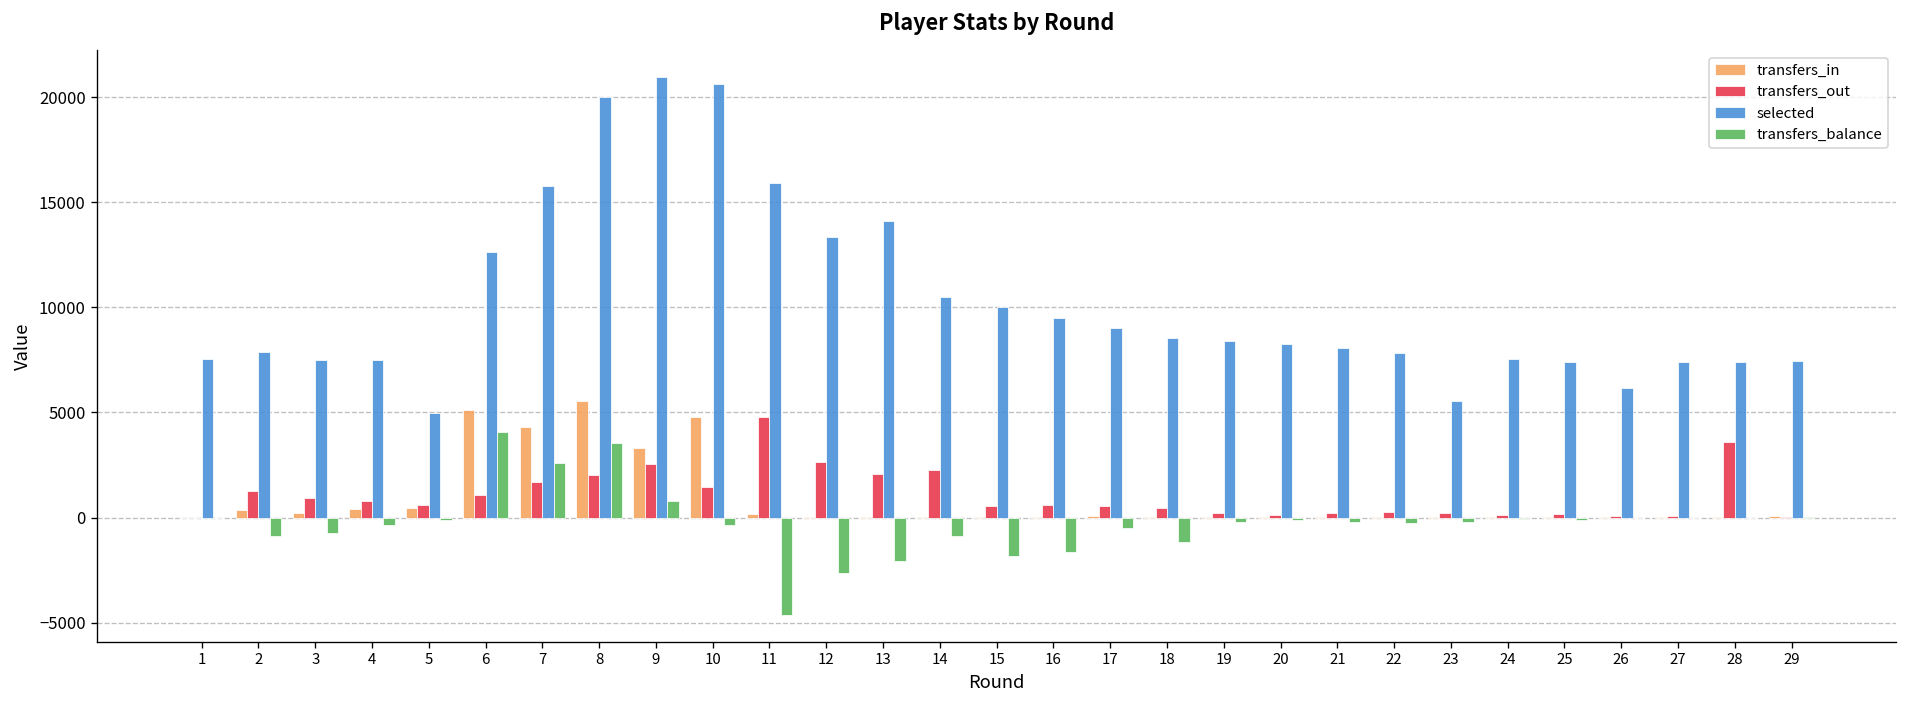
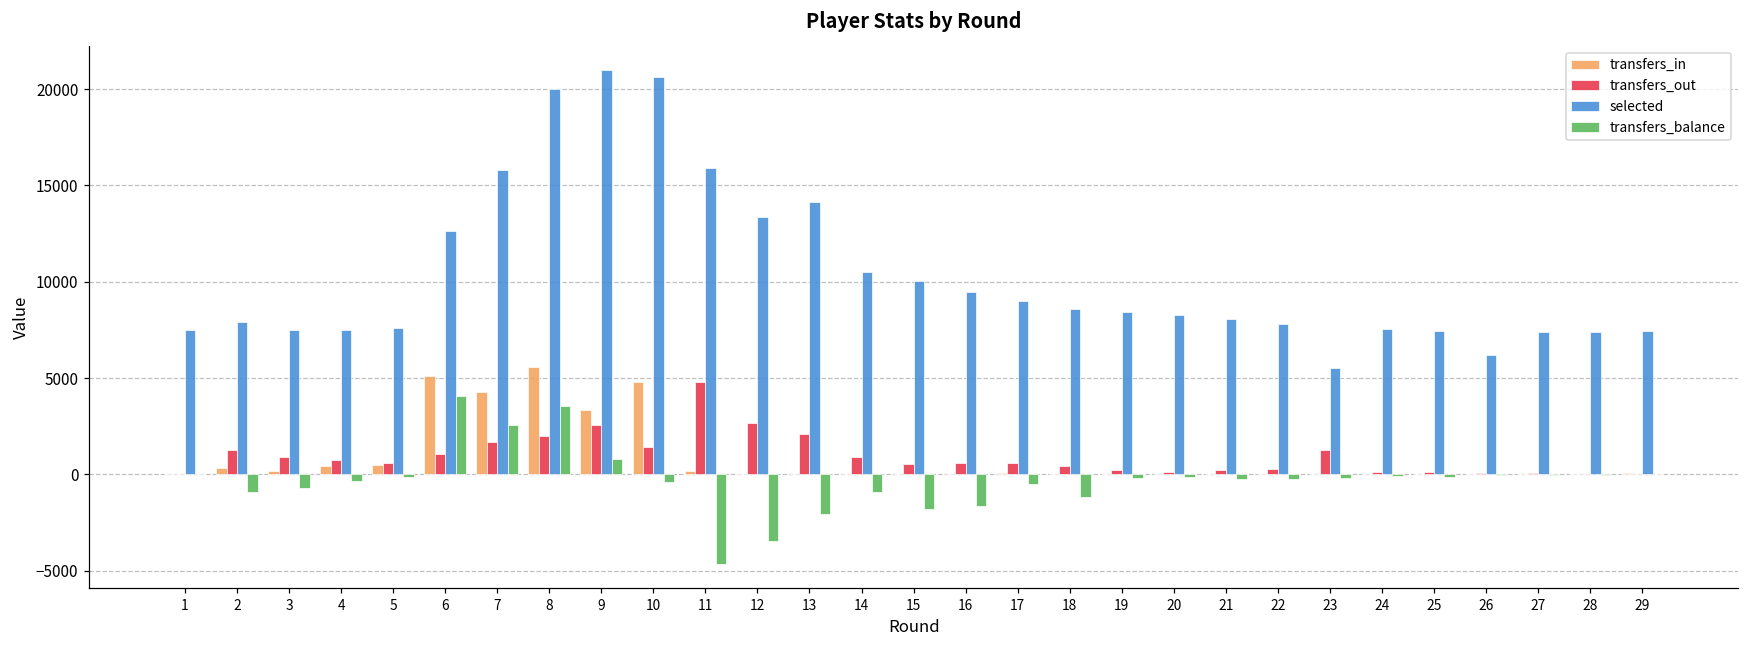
  {
    "transfers_in": {
      "1": 0,
      "2": 400,
      "3": 200,
      "4": 400,
      "5": 500,
      "6": 5100,
      "7": 4300,
      "8": 5600,
      "9": 3300,
      "10": 4800,
      "11": 200
    },
    "transfers_out": {
      "1": 0,
      "2": 1300,
      "3": 900,
      "4": 800,
      "5": 600,
      "6": 1100,
      "7": 1700,
      "8": 2000,
      "9": 2500,
      "10": 1400,
      "11": 4800,
      "12": 2700,
      "13": 2100,
-     "14": 2300,
+     "14": 900,
      "15": 500,
      "16": 600,
      "17": 600,
      "18": 400,
      "19": 200,
      "21": 200,
      "22": 300,
-     "23": 200,
+     "23": 1200,
      "25": 100,
-     "28": 3600
+     "28": 0
    },
    "selected": {
      "1": 7500,
      "2": 7900,
      "3": 7500,
      "4": 7500,
-     "5": 5000,
+     "5": 7600,
      "6": 12600,
      "7": 15800,
      "8": 20000,
      "9": 21000,
      "10": 20600,
      "11": 15900,
      "12": 13300,
      "13": 14100,
      "14": 10500,
      "15": 10000,
      "16": 9500,
      "17": 9000,
      "18": 8600,
      "19": 8400,
      "20": 8300,
      "21": 8100,
      "22": 7800,
      "23": 5500,
      "24": 7600,
      "25": 7400,
      "26": 6200,
      "27": 7400,
      "28": 7400,
      "29": 7400
    },
    "transfers_balance": {
      "1": 0,
      "2": -900,
      "3": -700,
      "4": -300,
      "6": 4100,
      "7": 2600,
      "8": 3500,
      "9": 800,
      "10": -400,
      "11": -4600,
-     "12": -2600,
+     "12": -3500,
      "13": -2100,
      "14": -900,
      "15": -1800,
      "16": -1600,
      "17": -500,
      "18": -1200,
      "19": -200,
      "21": -200,
      "22": -200,
      "23": -200
    }
  }
